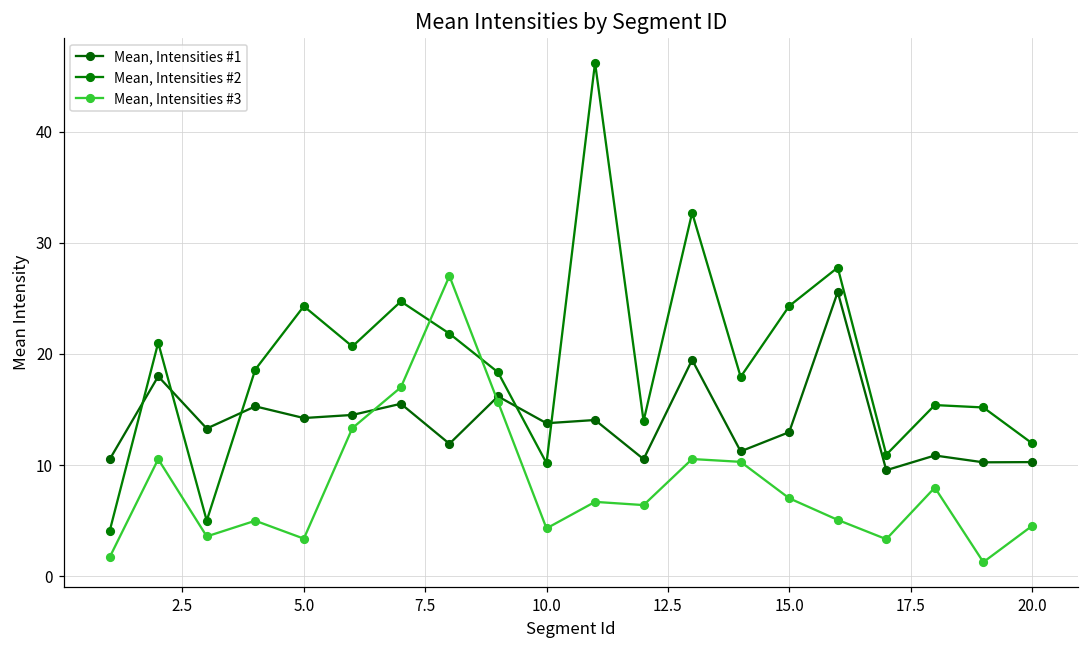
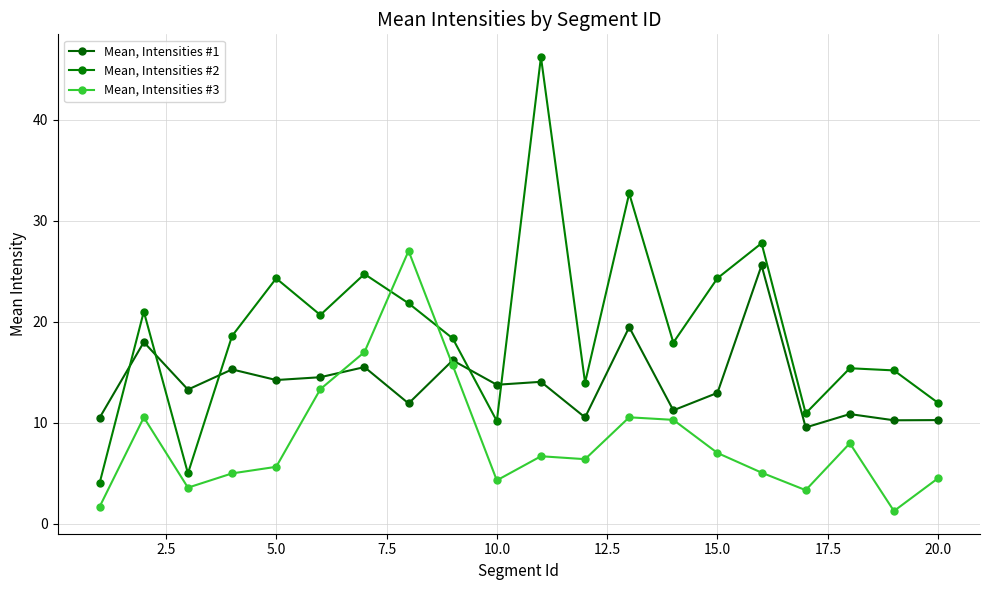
  {
    "Mean, Intensities #3": {
-     "5.0": 3.4,
+     "5.0": 5.6,
      "10.0": 4.3,
      "15.0": 7.0,
      "20.0": 4.5
    }
  }
